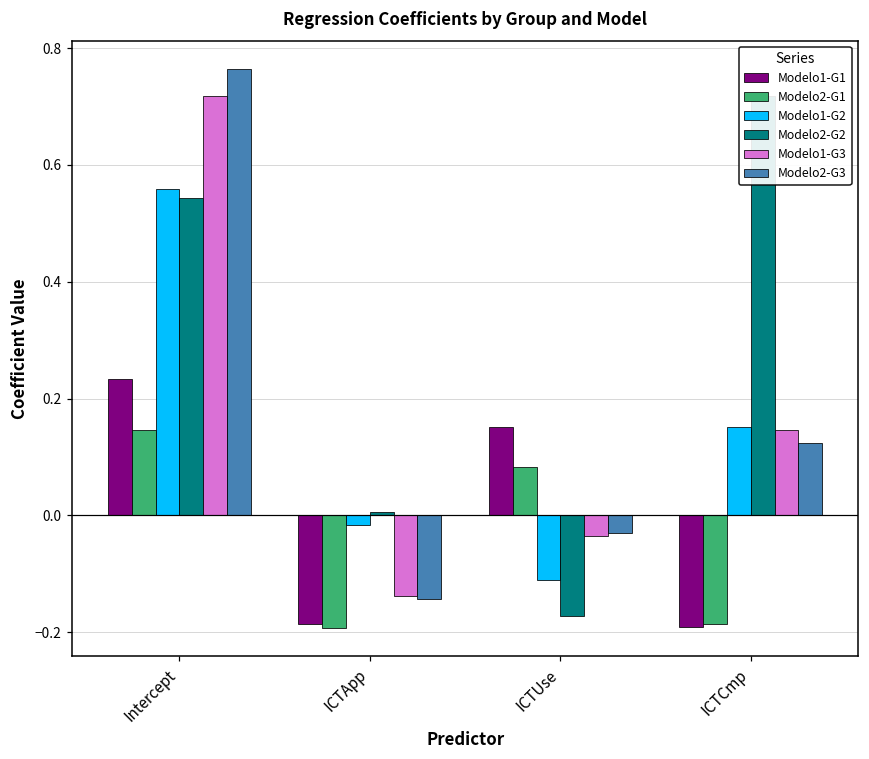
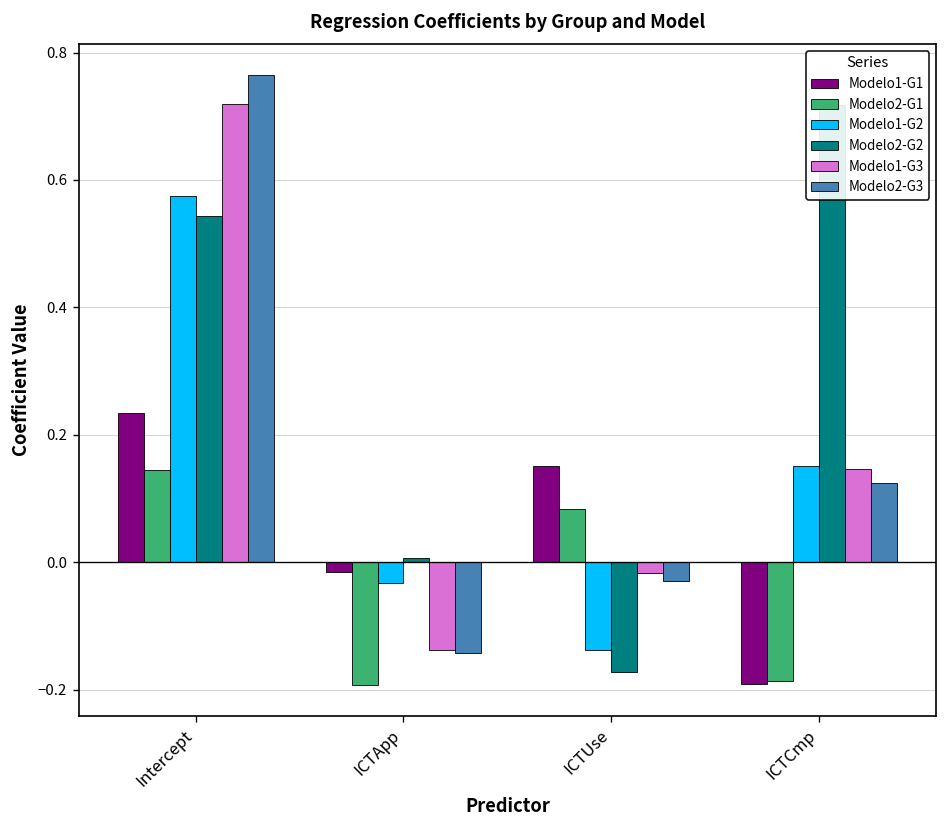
  {
    "Modelo1-G1": {
      "Intercept": 0.23,
-     "ICTApp": -0.19,
+     "ICTApp": -0.02,
      "ICTUse": 0.15,
      "ICTCmp": -0.19
    },
    "Modelo2-G1": {
      "Intercept": 0.15,
      "ICTApp": -0.19,
      "ICTUse": 0.08,
      "ICTCmp": -0.19
    },
    "Modelo1-G2": {
-     "Intercept": 0.56,
-     "ICTApp": -0.02,
-     "ICTUse": -0.11,
+     "Intercept": 0.58,
+     "ICTApp": -0.03,
+     "ICTUse": -0.14,
      "ICTCmp": 0.15
    },
    "Modelo2-G2": {
      "Intercept": 0.54,
      "ICTApp": 0.01,
      "ICTUse": -0.17
    },
    "Modelo1-G3": {
      "Intercept": 0.72,
      "ICTApp": -0.14,
-     "ICTUse": -0.04,
+     "ICTUse": -0.02,
      "ICTCmp": 0.15
    },
    "Modelo2-G3": {
      "Intercept": 0.77,
      "ICTApp": -0.14,
      "ICTUse": -0.03,
      "ICTCmp": 0.12
    }
  }
